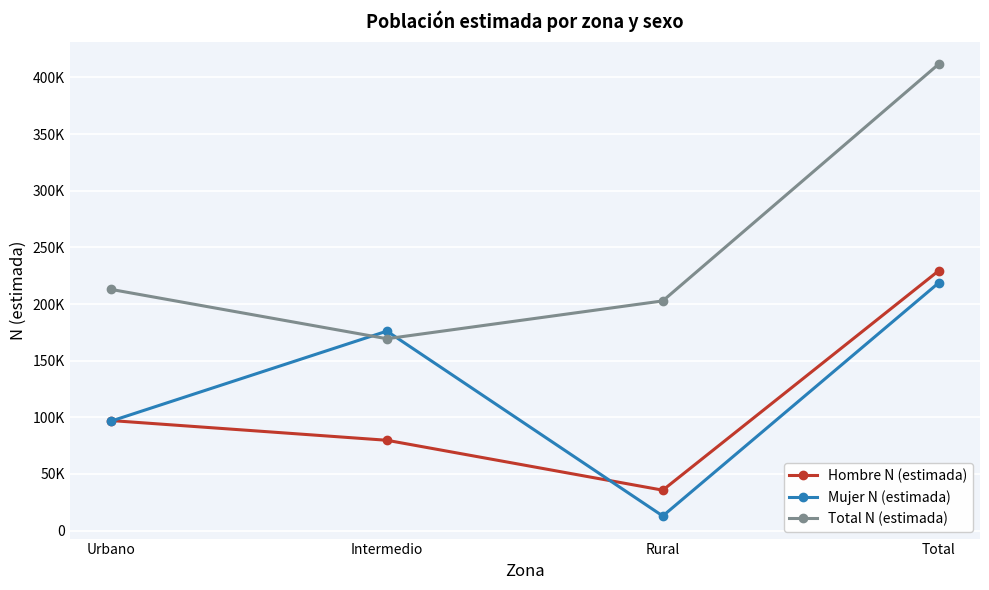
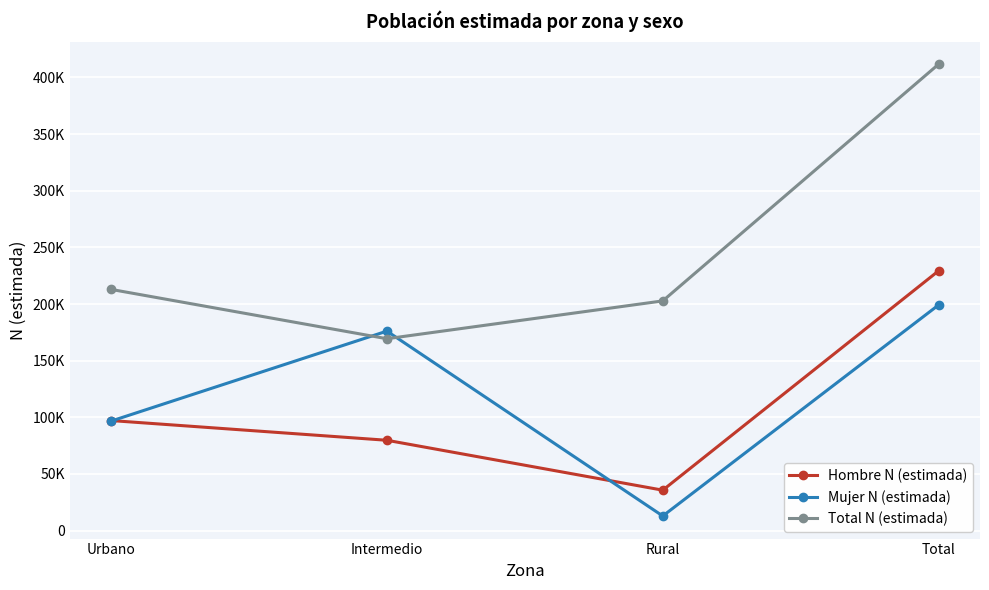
  {
    "Hombre N (estimada)": {
      "Intermedio": 80000,
      "Rural": 36000,
      "Total": 229000
    },
    "Mujer N (estimada)": {
      "Intermedio": 176000,
      "Rural": 13000,
-     "Total": 219000
+     "Total": 199000
    },
    "Total N (estimada)": {
      "Urbano": 213000,
      "Intermedio": 169000,
      "Rural": 203000,
      "Total": 412000
    }
  }
